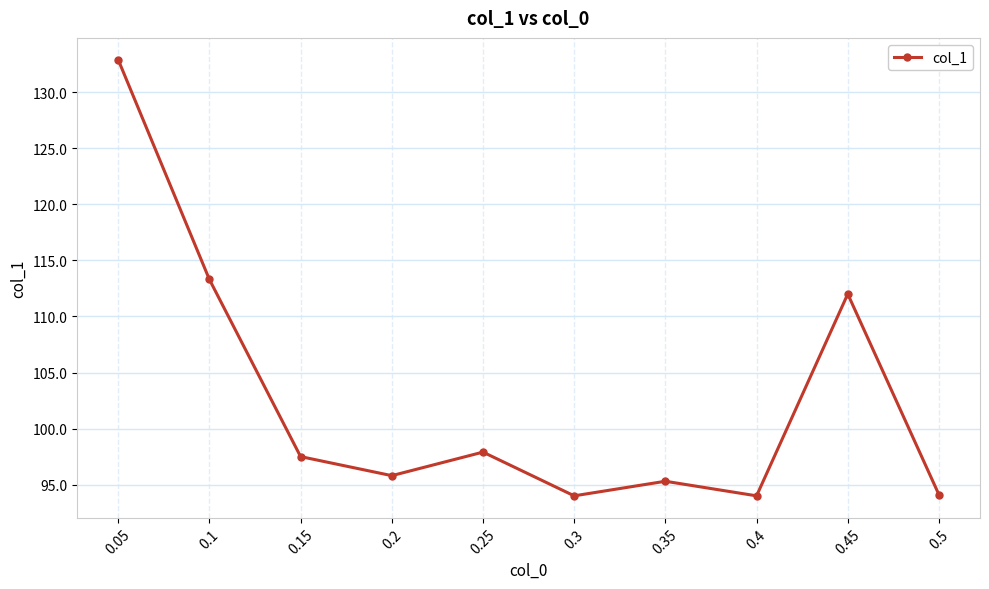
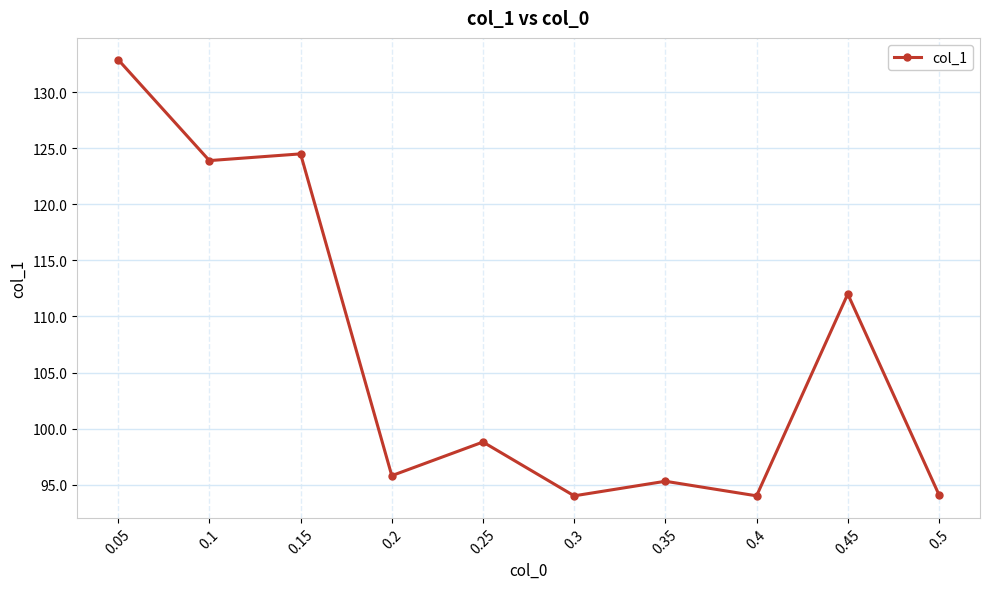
  {
    "0.05": 132.9,
-   "0.1": 113.3,
-   "0.15": 97.5,
+   "0.1": 123.9,
+   "0.15": 124.5,
    "0.2": 95.8,
-   "0.25": 97.9,
+   "0.25": 98.8,
    "0.3": 94.0,
    "0.35": 95.3,
    "0.4": 94.0,
    "0.45": 112.0,
    "0.5": 94.1
  }
